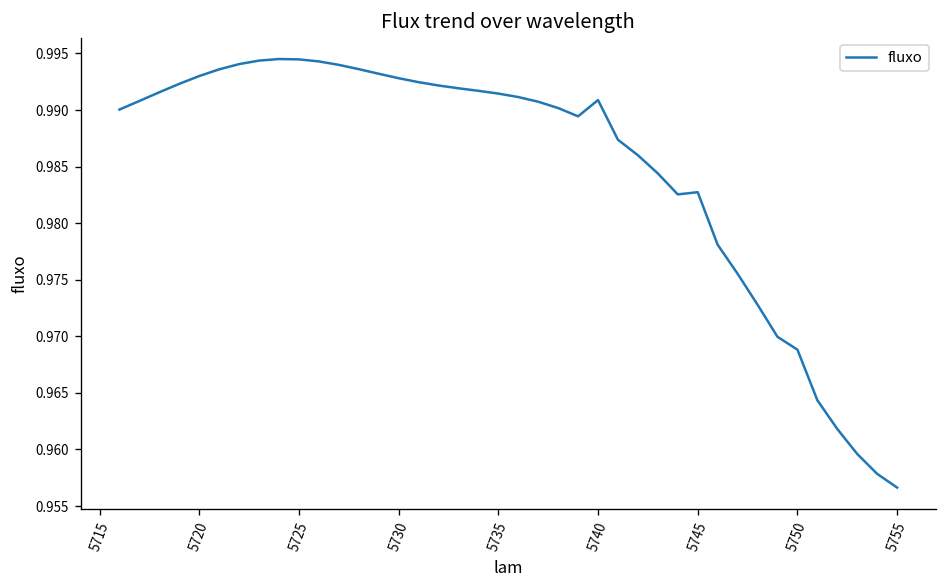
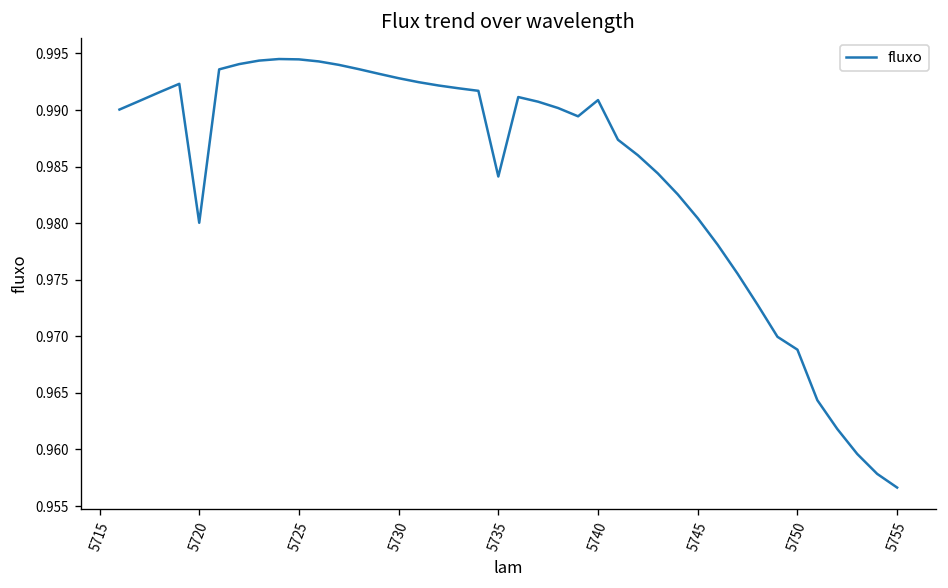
  {
-   "5720": 0.993,
+   "5720": 0.980,
    "5725": 0.994,
    "5730": 0.993,
-   "5735": 0.991,
+   "5735": 0.984,
    "5740": 0.991,
-   "5745": 0.983,
+   "5745": 0.980,
    "5750": 0.969,
    "5755": 0.957
  }
